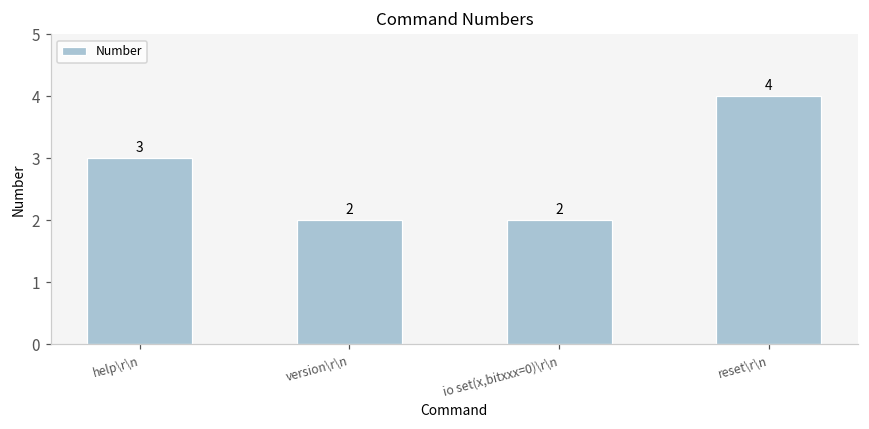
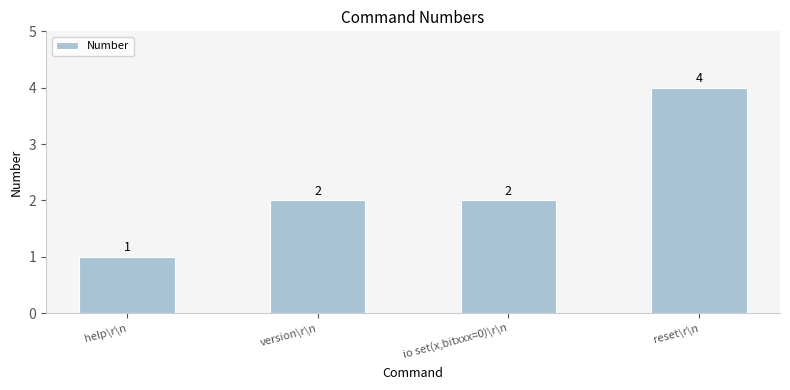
  {
-   "help\\r\\n": 3,
+   "help\\r\\n": 1,
    "version\\r\\n": 2,
    "io set(x,bitxxx=0)\\r\\n": 2,
    "reset\\r\\n": 4
  }
